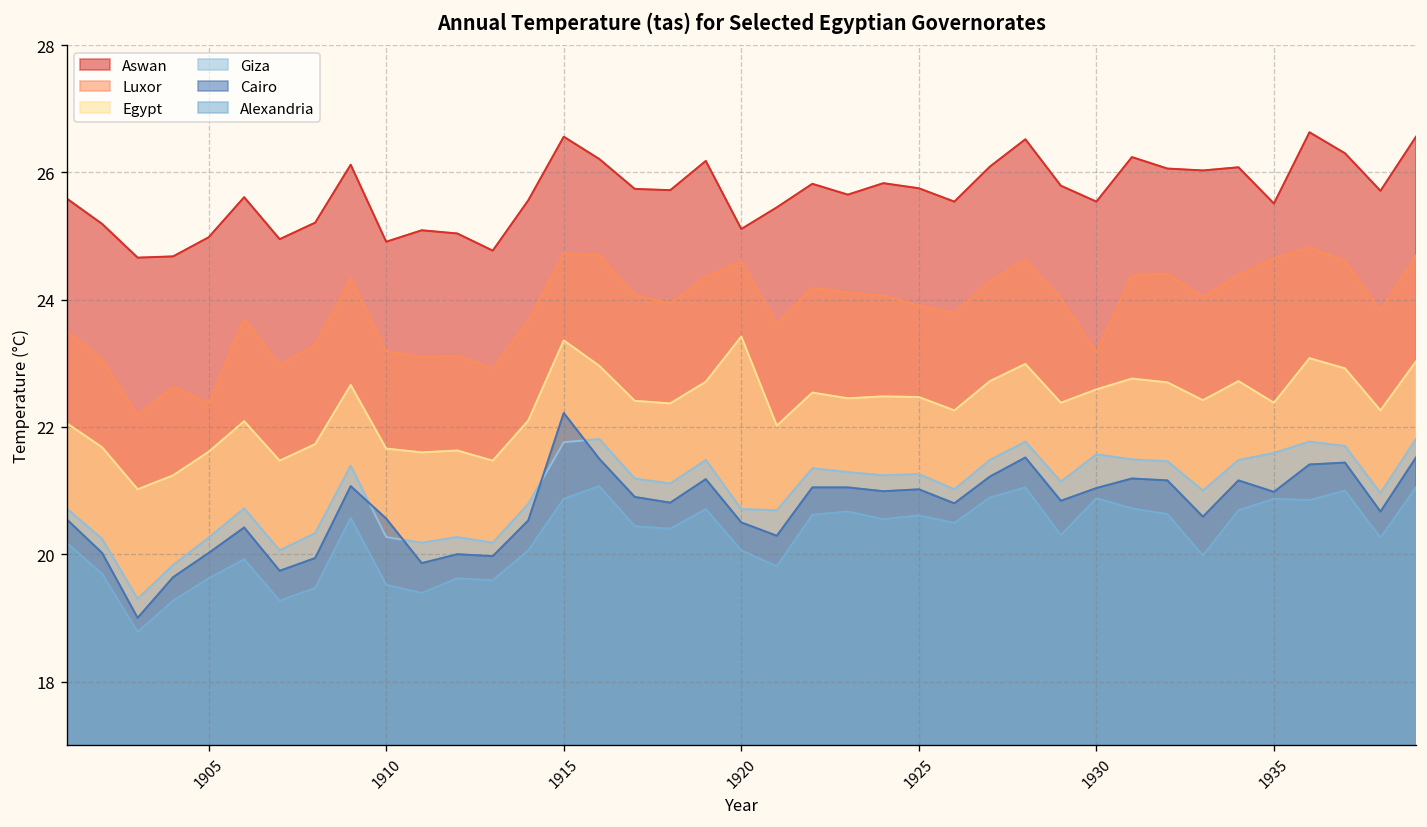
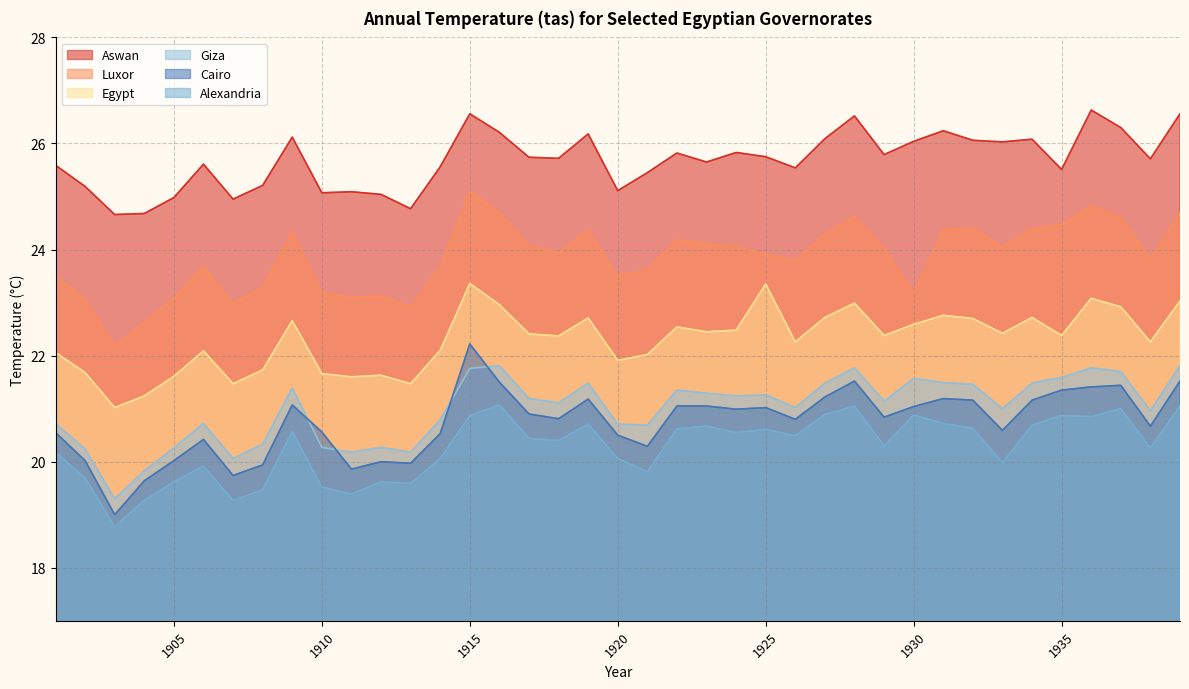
  {
    "Aswan": {
      "1905": 25.0,
-     "1910": 24.9,
+     "1910": 25.1,
      "1915": 26.6,
      "1920": 25.1,
      "1925": 25.8,
-     "1930": 25.5,
+     "1930": 26.0,
      "1935": 25.5
    },
    "Luxor": {
-     "1905": 22.4,
+     "1905": 23.1,
      "1910": 23.2,
-     "1915": 24.7,
-     "1920": 24.6,
+     "1915": 25.1,
+     "1920": 23.5,
      "1925": 23.9,
      "1930": 23.2,
-     "1935": 24.7
+     "1935": 24.5
    },
    "Egypt": {
      "1905": 21.6,
      "1910": 21.7,
      "1915": 23.4,
-     "1920": 23.4,
-     "1925": 22.5,
+     "1920": 21.9,
+     "1925": 23.4,
      "1930": 22.6,
      "1935": 22.4
    },
    "Cairo": {
      "1905": 20.0,
      "1910": 20.6,
      "1915": 22.2,
      "1920": 20.5,
      "1925": 21.0,
      "1930": 21.0,
-     "1935": 21.0
+     "1935": 21.4
    }
  }
